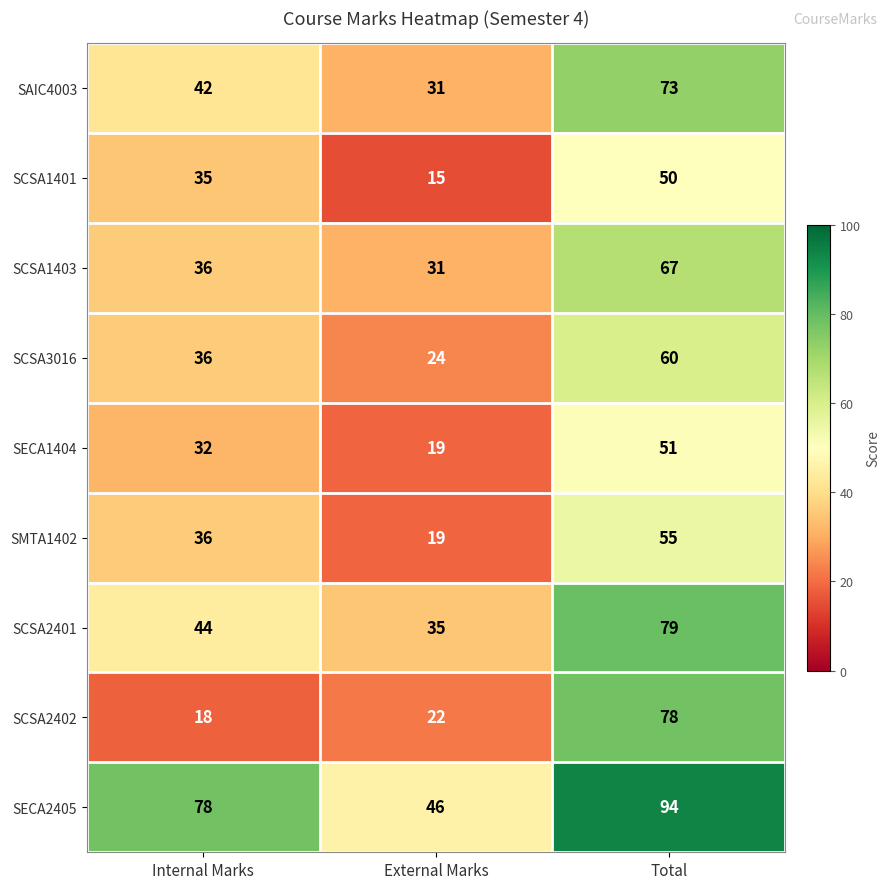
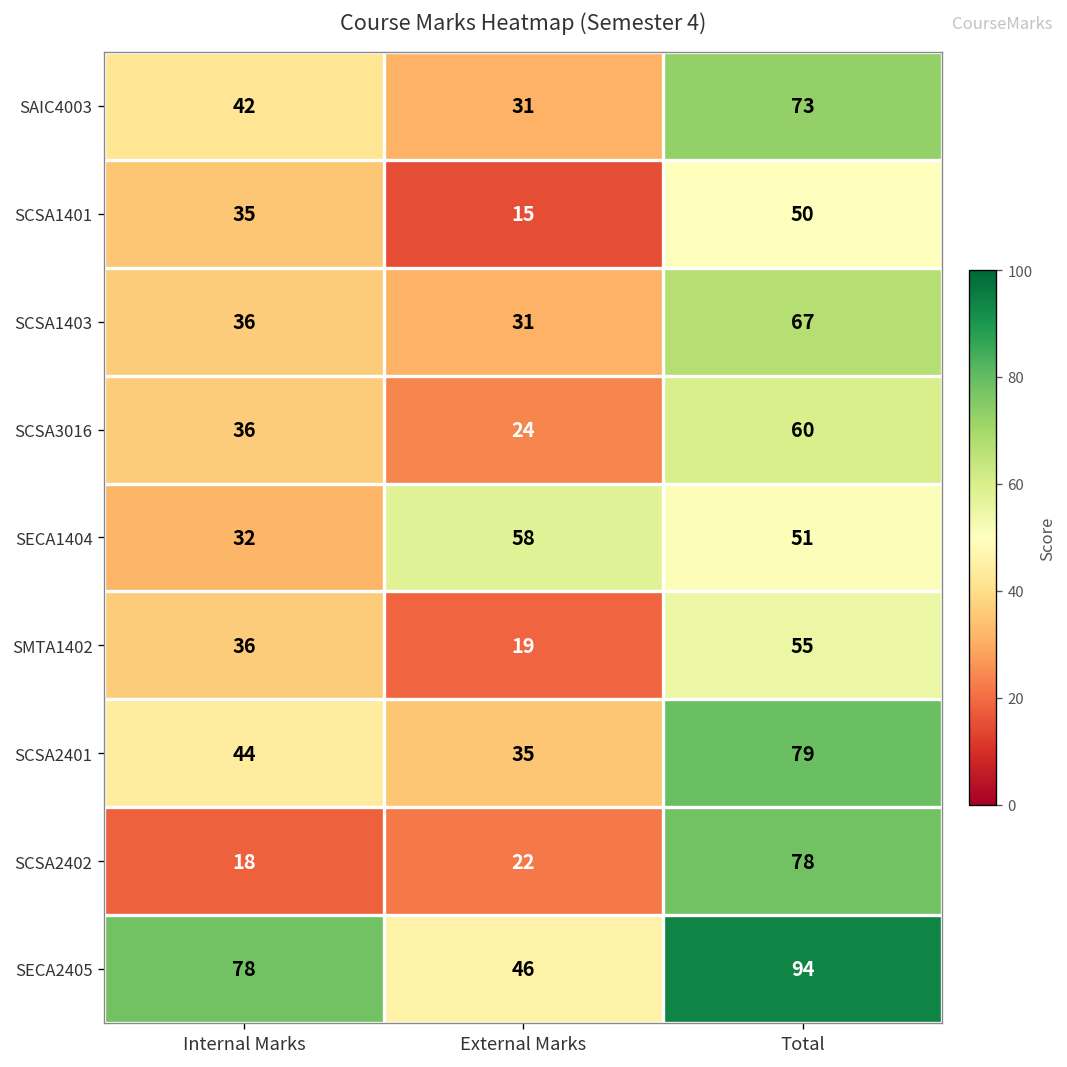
  {
    "SAIC4003": {
      "Internal Marks": 42,
      "External Marks": 31,
      "Total": 73
    },
    "SCSA1401": {
      "Internal Marks": 35,
      "External Marks": 15,
      "Total": 50
    },
    "SCSA1403": {
      "Internal Marks": 36,
      "External Marks": 31,
      "Total": 67
    },
    "SCSA3016": {
      "Internal Marks": 36,
      "External Marks": 24,
      "Total": 60
    },
    "SECA1404": {
      "Internal Marks": 32,
-     "External Marks": 19,
+     "External Marks": 58,
      "Total": 51
    },
    "SMTA1402": {
      "Internal Marks": 36,
      "External Marks": 19,
      "Total": 55
    },
    "SCSA2401": {
      "Internal Marks": 44,
      "External Marks": 35,
      "Total": 79
    },
    "SCSA2402": {
      "Internal Marks": 18,
      "External Marks": 22,
      "Total": 78
    },
    "SECA2405": {
      "Internal Marks": 78,
      "External Marks": 46,
      "Total": 94
    }
  }
